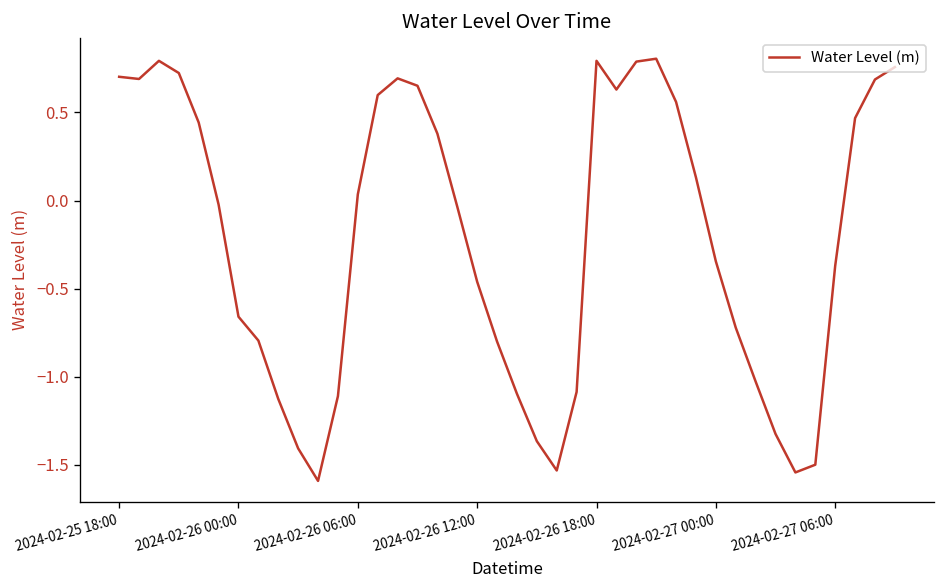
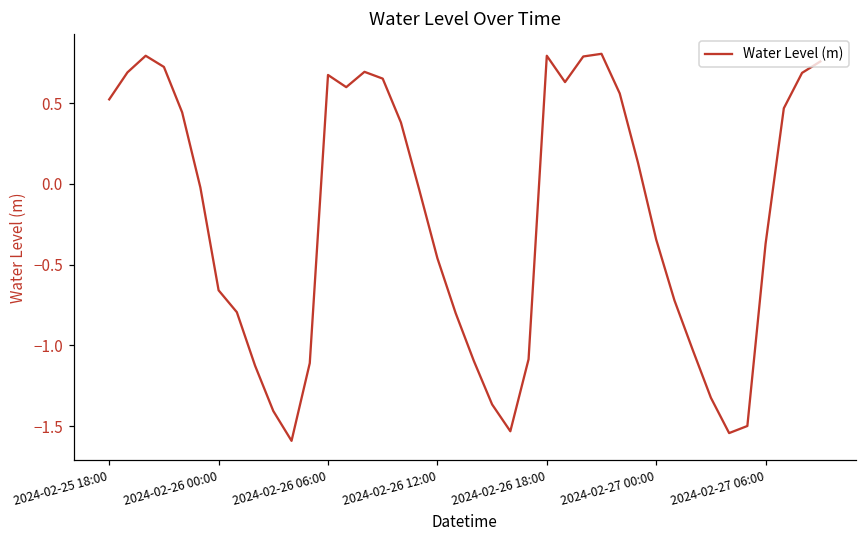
  {
-   "2024-02-25 18:00": 0.70,
+   "2024-02-25 18:00": 0.52,
    "2024-02-26 00:00": -0.66,
-   "2024-02-26 06:00": 0.04,
+   "2024-02-26 06:00": 0.67,
    "2024-02-26 12:00": -0.46,
    "2024-02-26 18:00": 0.79,
    "2024-02-27 00:00": -0.34,
    "2024-02-27 06:00": -0.37
  }
